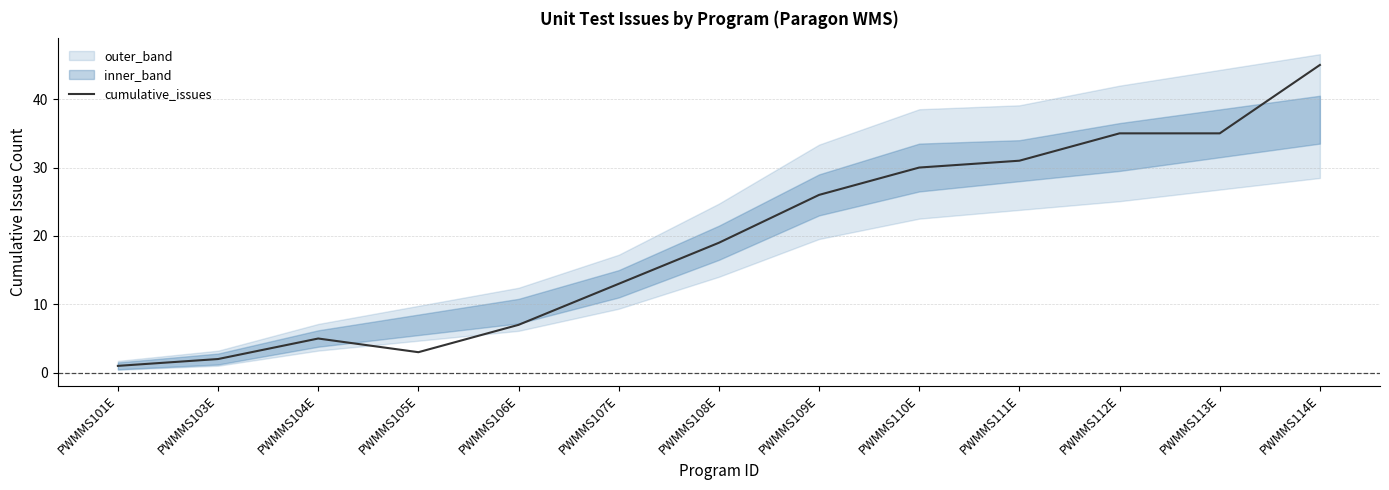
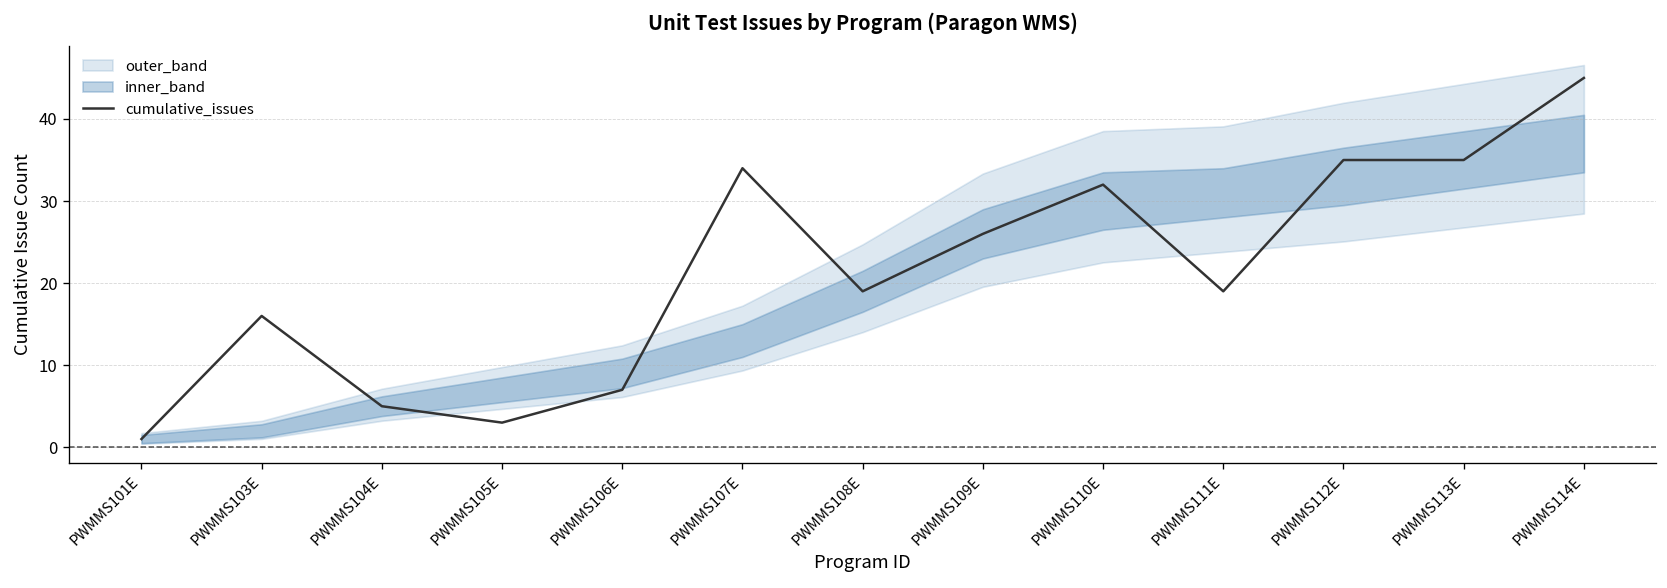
  {
    "cumulative_issues": {
      "PWMMS101E": 1,
-     "PWMMS103E": 2,
+     "PWMMS103E": 16,
      "PWMMS104E": 5,
      "PWMMS105E": 3,
      "PWMMS106E": 7,
-     "PWMMS107E": 13,
+     "PWMMS107E": 34,
      "PWMMS108E": 19,
      "PWMMS109E": 26,
-     "PWMMS110E": 30,
-     "PWMMS111E": 31,
+     "PWMMS110E": 32,
+     "PWMMS111E": 19,
      "PWMMS112E": 35,
      "PWMMS113E": 35,
      "PWMMS114E": 45
    }
  }
